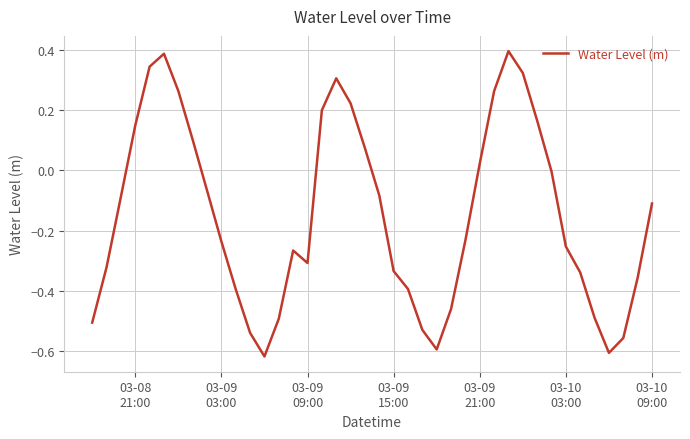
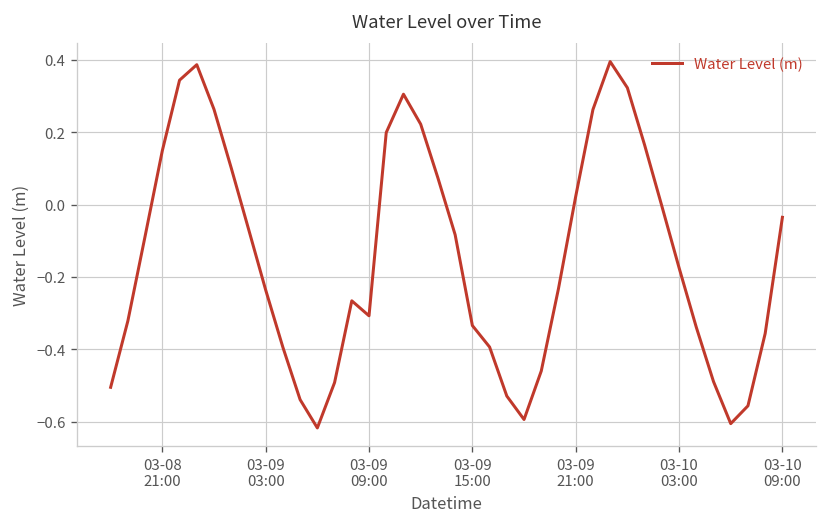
  {
    "03-08 21:00": 0.15,
    "03-09 03:00": -0.24,
    "03-09 09:00": -0.31,
    "03-09 15:00": -0.33,
    "03-09 21:00": 0.02,
-   "03-10 03:00": -0.25,
-   "03-10 09:00": -0.11
+   "03-10 03:00": -0.17,
+   "03-10 09:00": -0.04
  }
